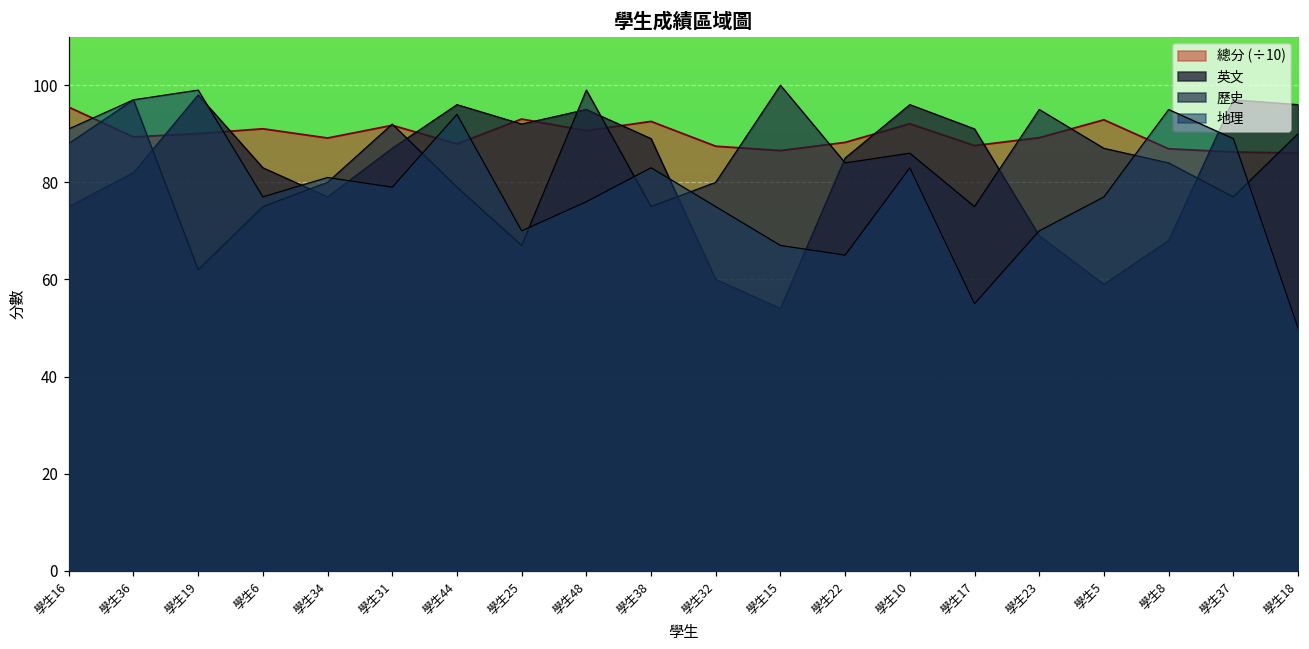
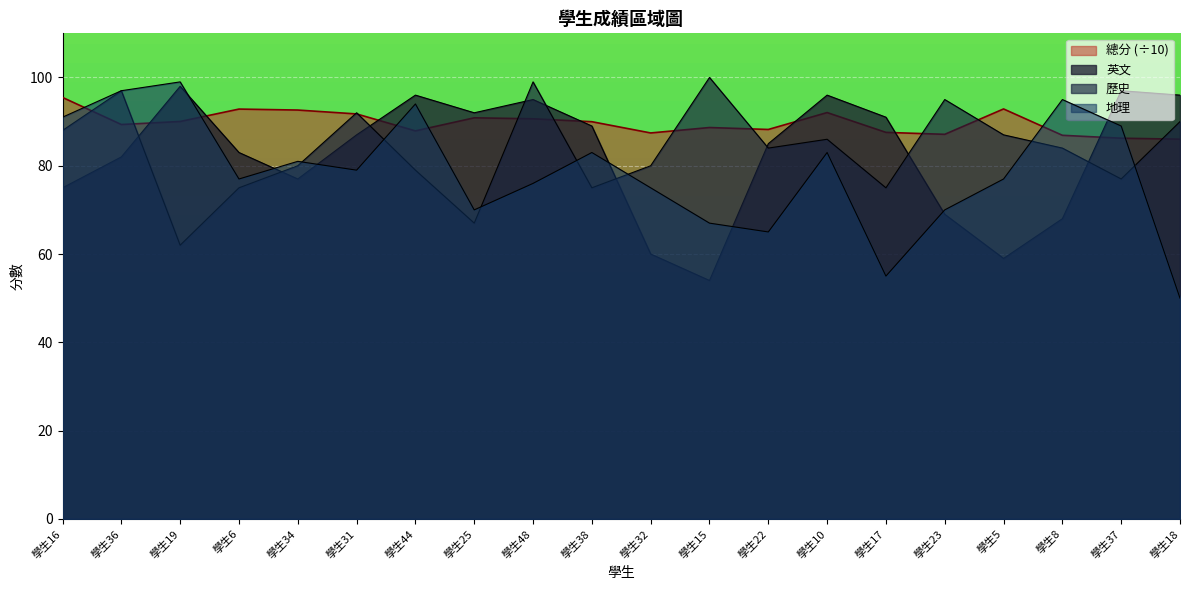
  {
    "總分 (÷10)": {
      "學生16": 95,
      "學生36": 89,
      "學生19": 90,
-     "學生6": 91,
-     "學生34": 89,
+     "學生6": 93,
+     "學生34": 93,
      "學生44": 88,
-     "學生25": 93,
+     "學生25": 91,
      "學生48": 91,
-     "學生38": 93,
+     "學生38": 90,
      "學生32": 87,
-     "學生15": 87,
+     "學生15": 89,
      "學生22": 88,
      "學生10": 92,
      "學生17": 88,
-     "學生23": 89,
+     "學生23": 87,
      "學生5": 93,
      "學生8": 87,
      "學生37": 86,
      "學生18": 86
    }
  }
